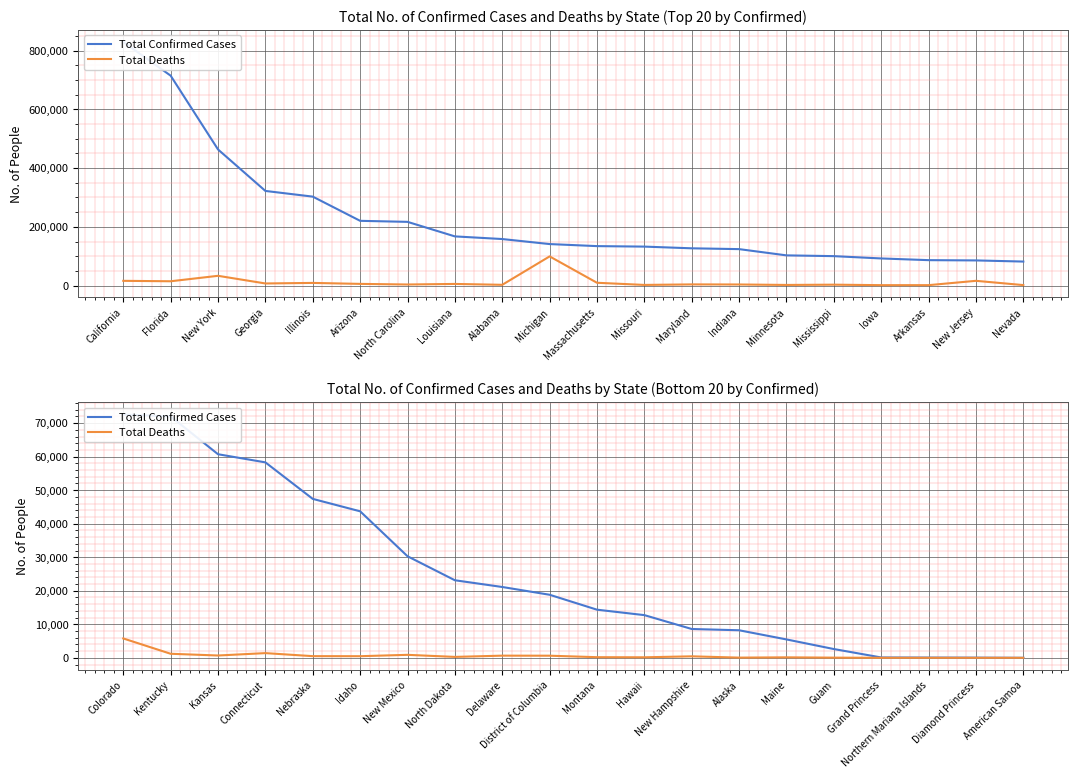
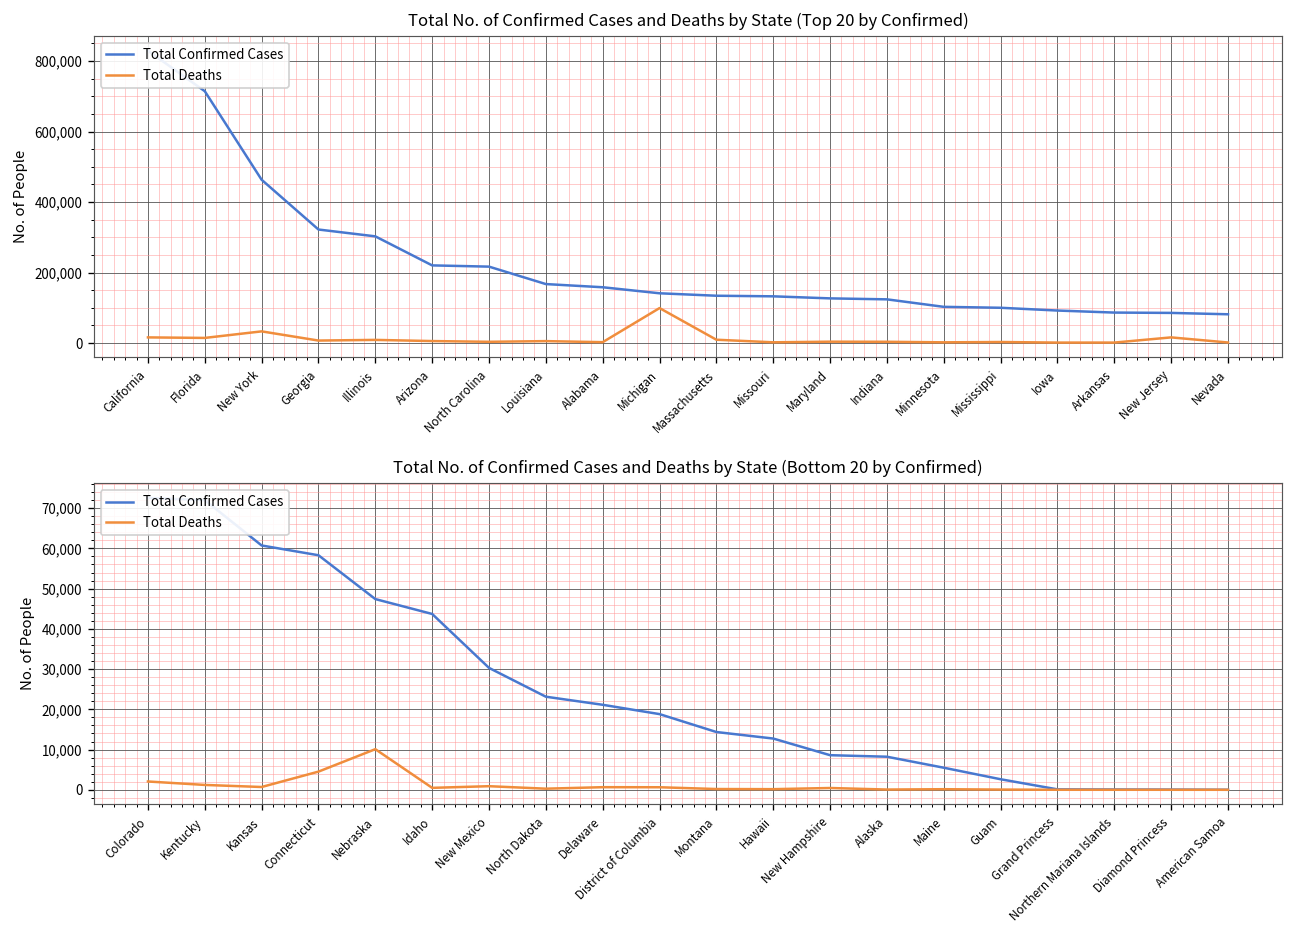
  {
    "Total No. of Confirmed Cases and Deaths by State (Top 20 by Confirmed)": {
      "Total Confirmed Cases": {
        "Florida": "710,000",
        "New York": "460,000",
        "Georgia": "320,000",
        "Illinois": "300,000",
        "Arizona": "220,000",
        "North Carolina": "220,000",
        "Louisiana": "170,000",
        "Alabama": "160,000",
        "Michigan": "140,000",
        "Massachusetts": "130,000",
        "Missouri": "130,000",
        "Maryland": "130,000",
        "Indiana": "120,000",
        "Minnesota": "100,000",
        "Mississippi": "100,000",
        "Iowa": "90,000",
        "Arkansas": "90,000",
        "New Jersey": "90,000",
        "Nevada": "80,000"
      },
      "Total Deaths": {
        "California": "20,000",
        "Florida": "10,000",
        "New York": "30,000",
        "Georgia": "10,000",
        "Illinois": "10,000",
        "Arizona": "10,000",
        "North Carolina": "0",
        "Louisiana": "10,000",
        "Alabama": "0",
        "Michigan": "100,000",
        "Massachusetts": "10,000",
        "Missouri": "0",
        "Maryland": "0",
        "Indiana": "0",
        "Minnesota": "0",
        "Mississippi": "0",
        "Iowa": "0",
        "Arkansas": "0",
        "New Jersey": "20,000",
        "Nevada": "0"
      }
    },
    "Total No. of Confirmed Cases and Deaths by State (Bottom 20 by Confirmed)": {
      "Total Confirmed Cases": {
        "Kansas": "61,000",
        "Connecticut": "58,000",
        "Nebraska": "47,000",
        "Idaho": "44,000",
        "New Mexico": "30,000",
        "North Dakota": "23,000",
        "Delaware": "21,000",
        "District of Columbia": "19,000",
        "Montana": "14,000",
        "Hawaii": "13,000",
        "New Hampshire": "9,000",
        "Alaska": "8,000",
        "Maine": "5,000",
        "Guam": "3,000"
      },
      "Total Deaths": {
-       "Colorado": "6,000",
+       "Colorado": "2,000",
        "Kentucky": "1,000",
        "Kansas": "1,000",
-       "Connecticut": "1,000",
-       "Nebraska": "0",
+       "Connecticut": "5,000",
+       "Nebraska": "10,000",
        "Idaho": "0",
        "New Mexico": "1,000",
        "North Dakota": "0",
        "Delaware": "1,000",
        "District of Columbia": "1,000",
        "Montana": "0",
        "Hawaii": "0",
        "New Hampshire": "0",
        "Alaska": "0",
        "Maine": "0",
        "Guam": "0"
      }
    }
  }
